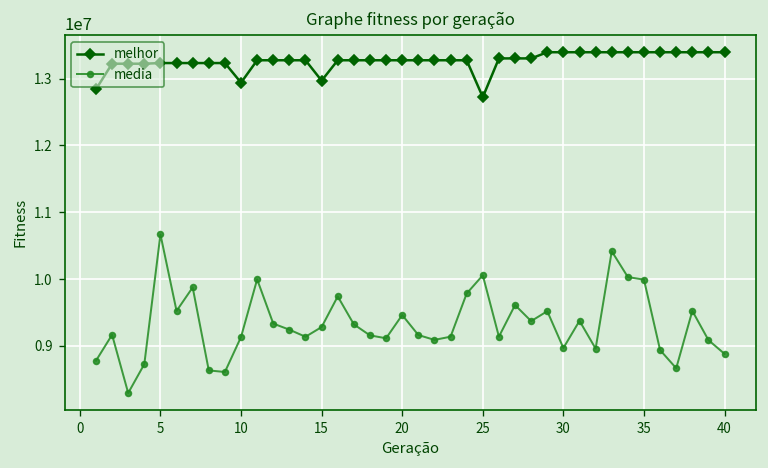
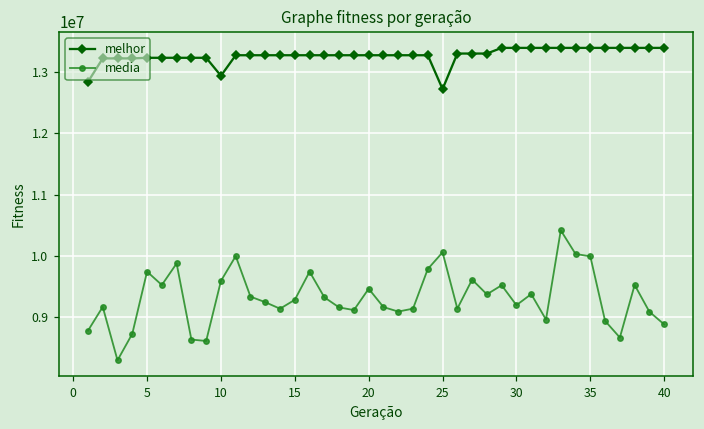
  {
    "melhor": {
      "10": 12900000,
-     "15": 13000000,
+     "15": 13300000,
      "20": 13300000,
      "25": 12700000,
      "30": 13400000,
      "35": 13400000,
      "40": 13400000
    },
    "media": {
-     "5": 10700000,
-     "10": 9100000,
+     "5": 9700000,
+     "10": 9600000,
      "15": 9300000,
      "20": 9500000,
      "25": 10100000,
-     "30": 9000000,
+     "30": 9200000,
      "35": 10000000,
      "40": 8900000
    }
  }
